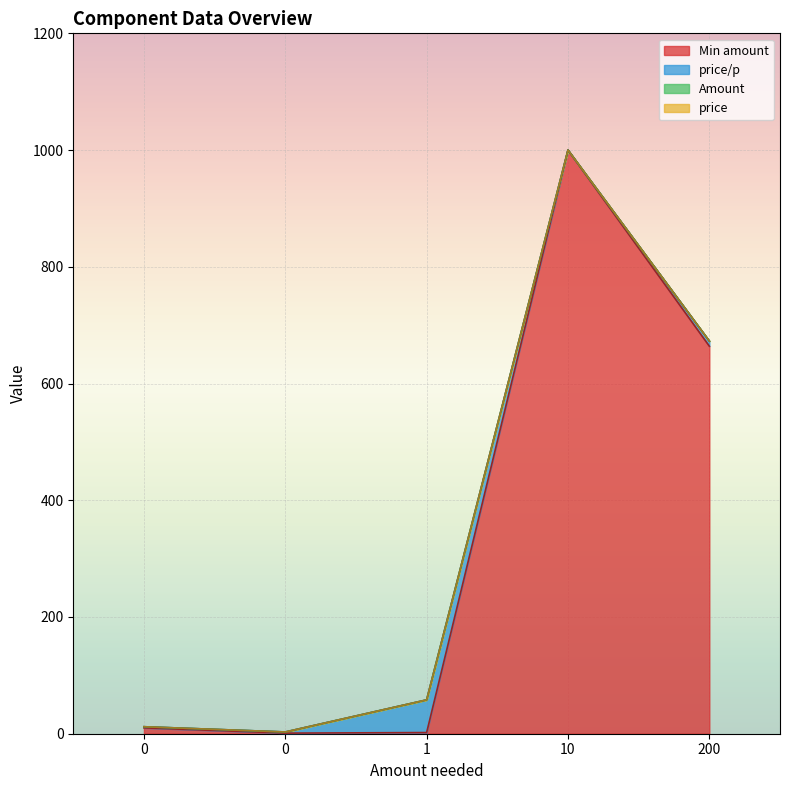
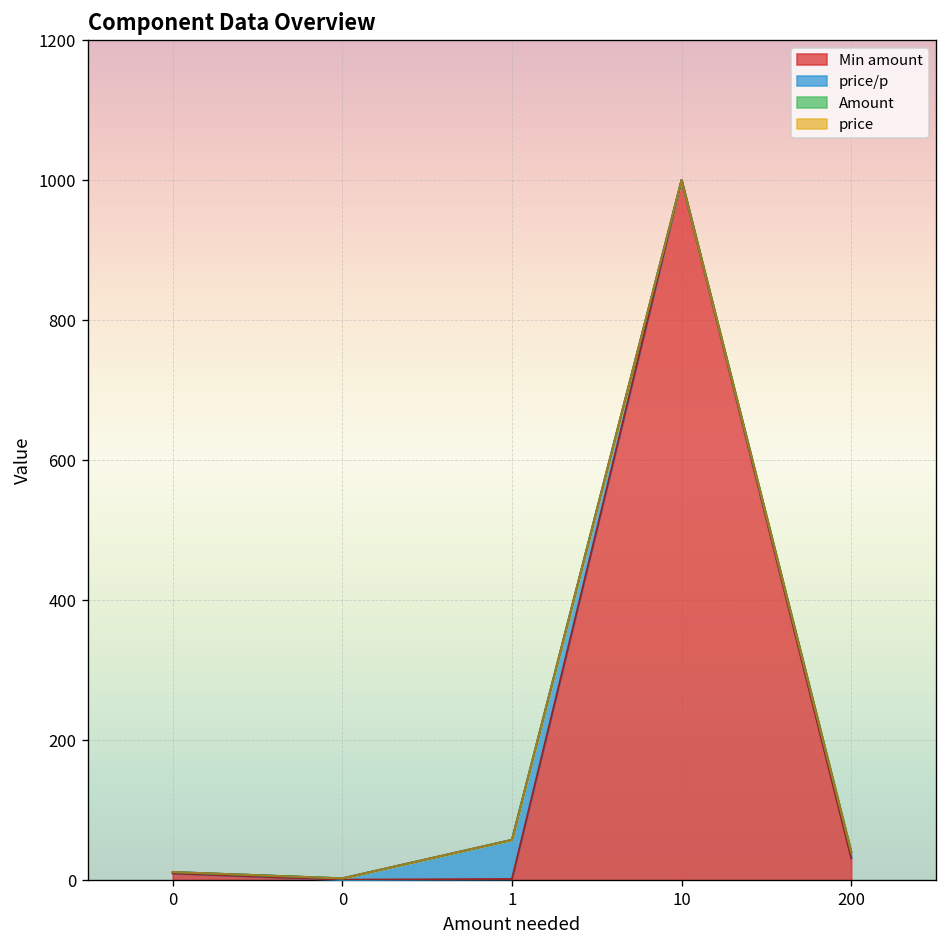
  {
    "Min amount": {
      "1": 0,
-     "200": 660
+     "200": 30
    }
  }
